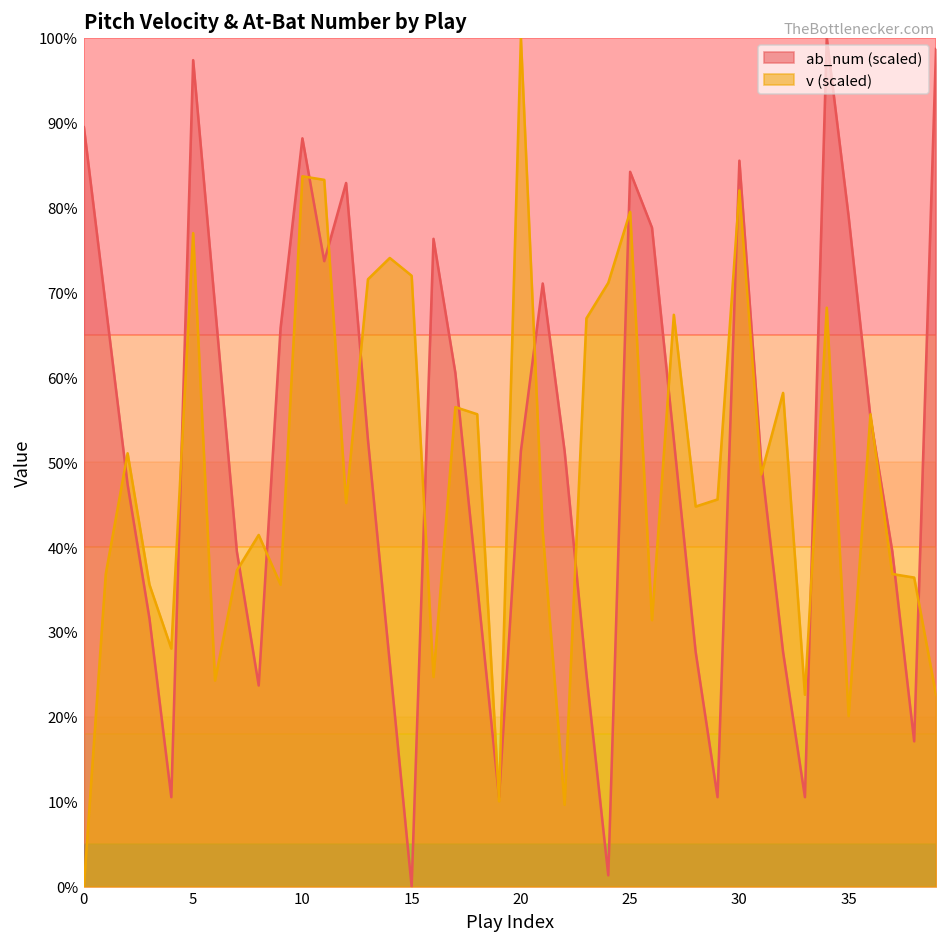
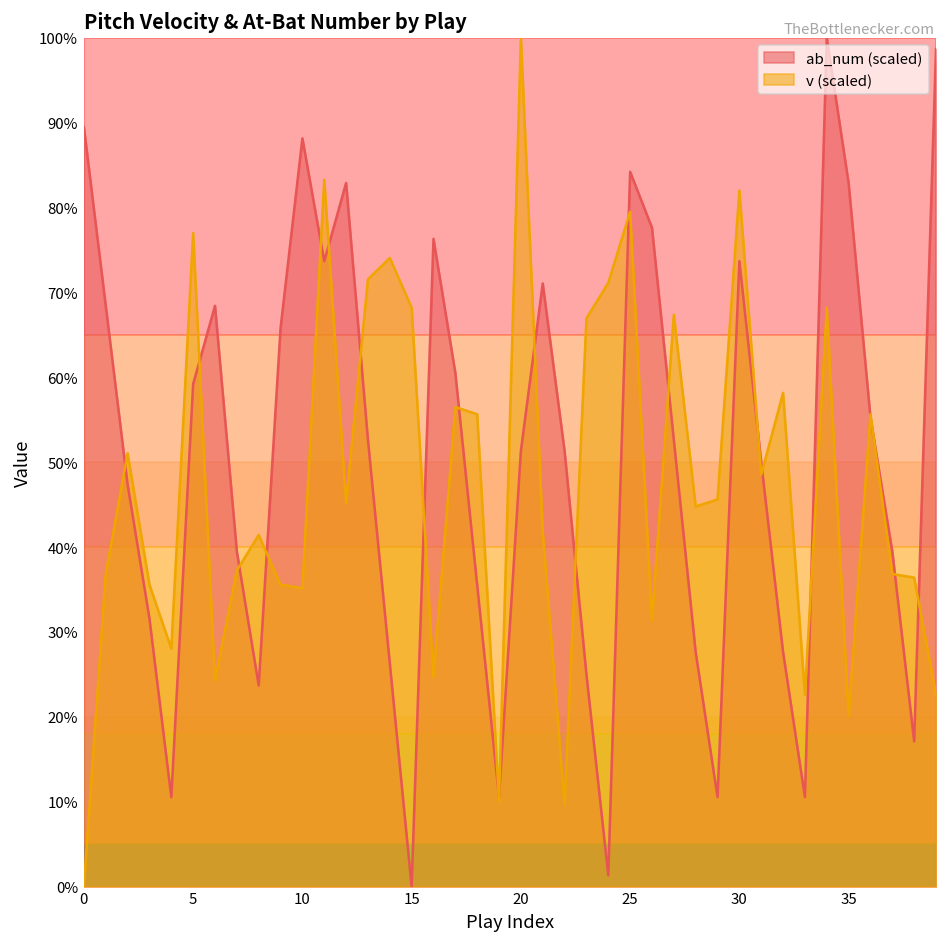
  {
    "ab_num (scaled)": {
      "0": "89%",
-     "5": "97%",
+     "5": "59%",
      "10": "88%",
      "20": "51%",
      "25": "84%",
-     "30": "86%",
-     "35": "79%"
+     "30": "74%",
+     "35": "83%"
    },
    "v (scaled)": {
      "5": "77%",
-     "10": "84%",
-     "15": "72%",
+     "10": "35%",
+     "15": "68%",
      "20": "100%",
      "25": "79%",
      "30": "82%",
      "35": "20%"
    }
  }
